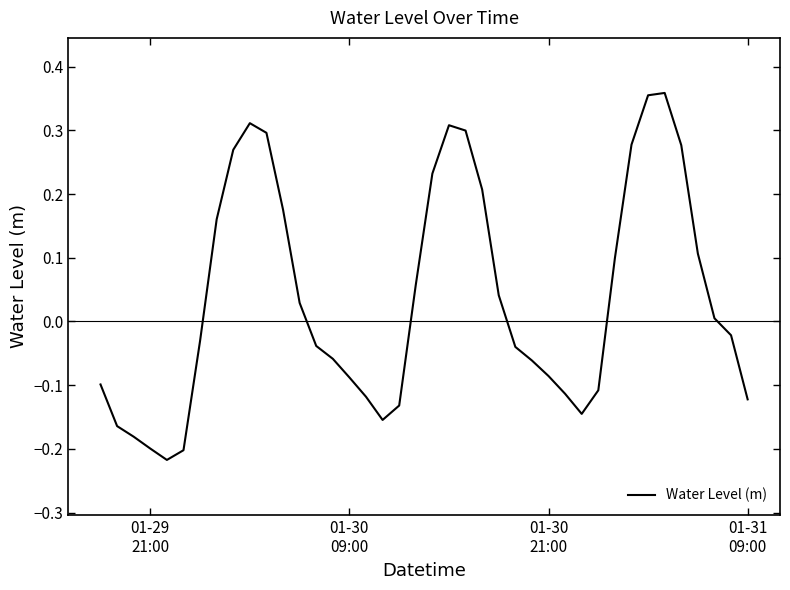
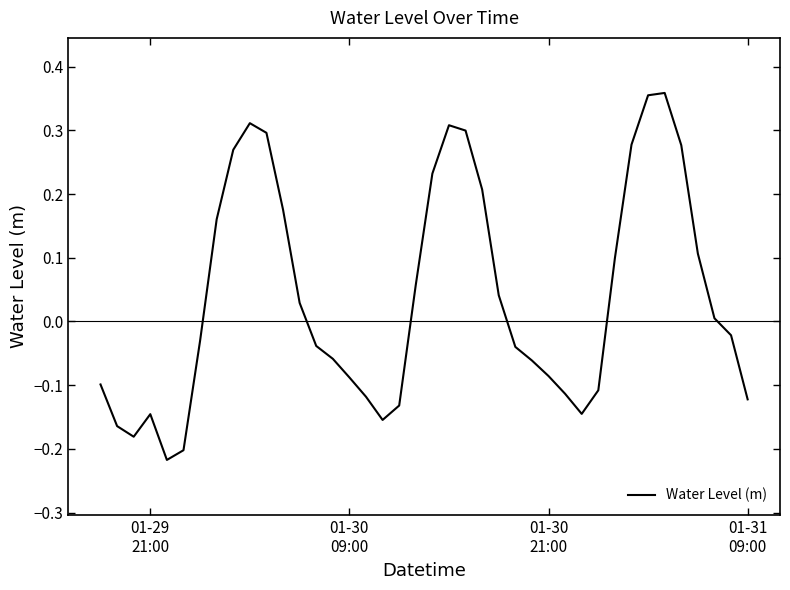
  {
-   "01-29 21:00": -0.20,
+   "01-29 21:00": -0.15,
    "01-30 09:00": -0.09,
    "01-30 21:00": -0.09,
    "01-31 09:00": -0.12
  }
